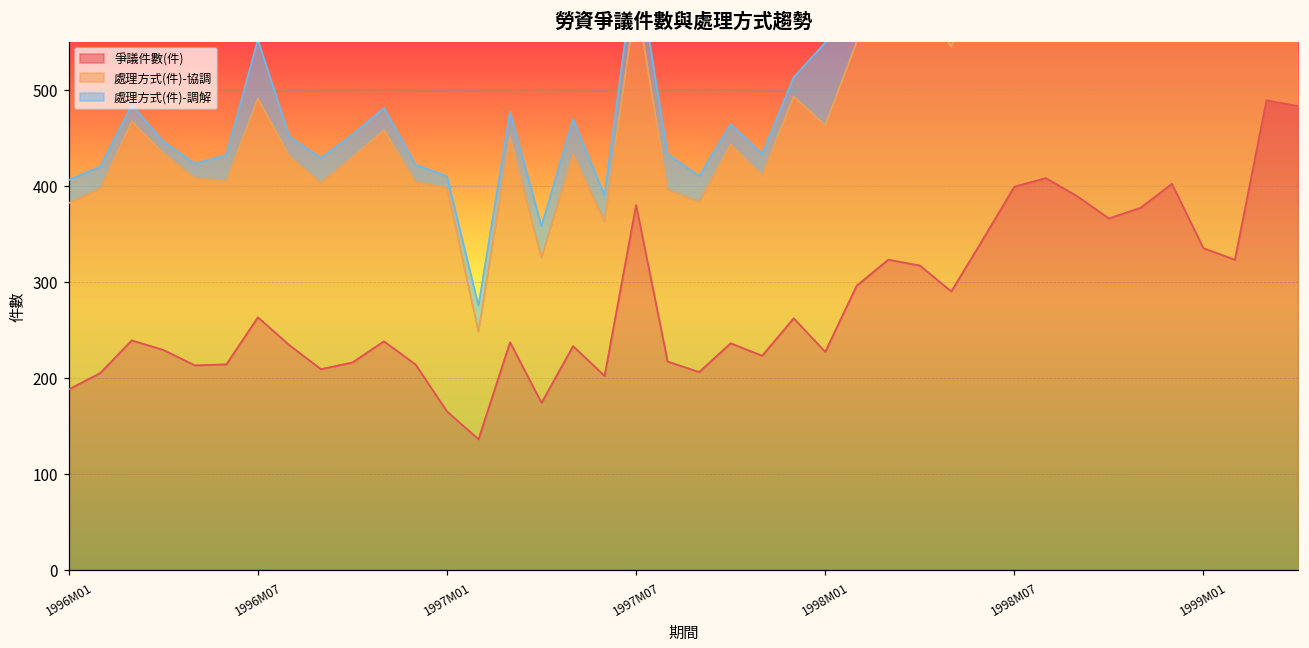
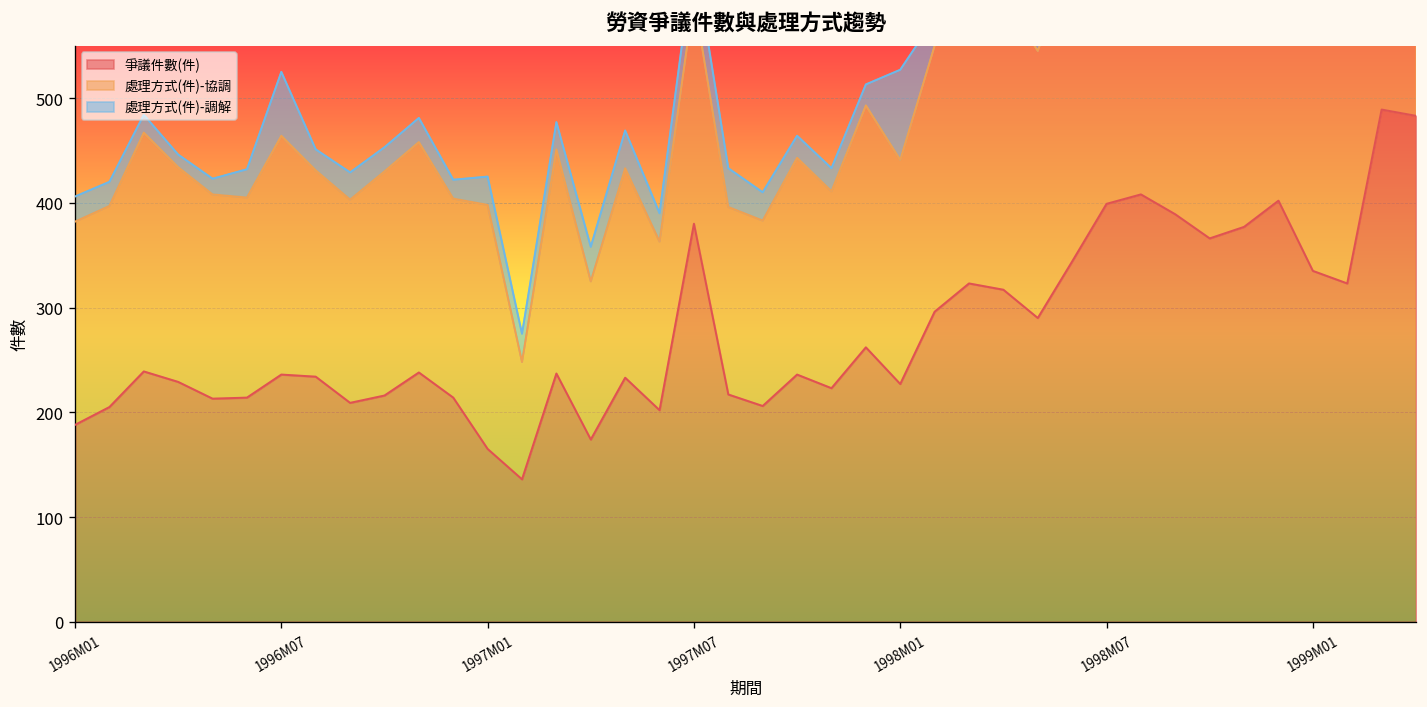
  {
    "爭議件數(件)": {
      "1996M01": 190,
-     "1996M07": 260,
+     "1996M07": 240,
      "1997M01": 170,
      "1997M07": 380,
      "1998M01": 230,
      "1998M07": 400,
      "1999M01": 340
    },
    "處理方式(件)-協調": {
      "1996M01": 190,
      "1996M07": 230,
      "1997M01": 230,
-     "1998M01": 240
+     "1998M01": 210
    },
    "處理方式(件)-調解": {
      "1996M01": 20,
      "1996M07": 60,
-     "1997M01": 10,
+     "1997M01": 30,
      "1998M01": 90
    }
  }
